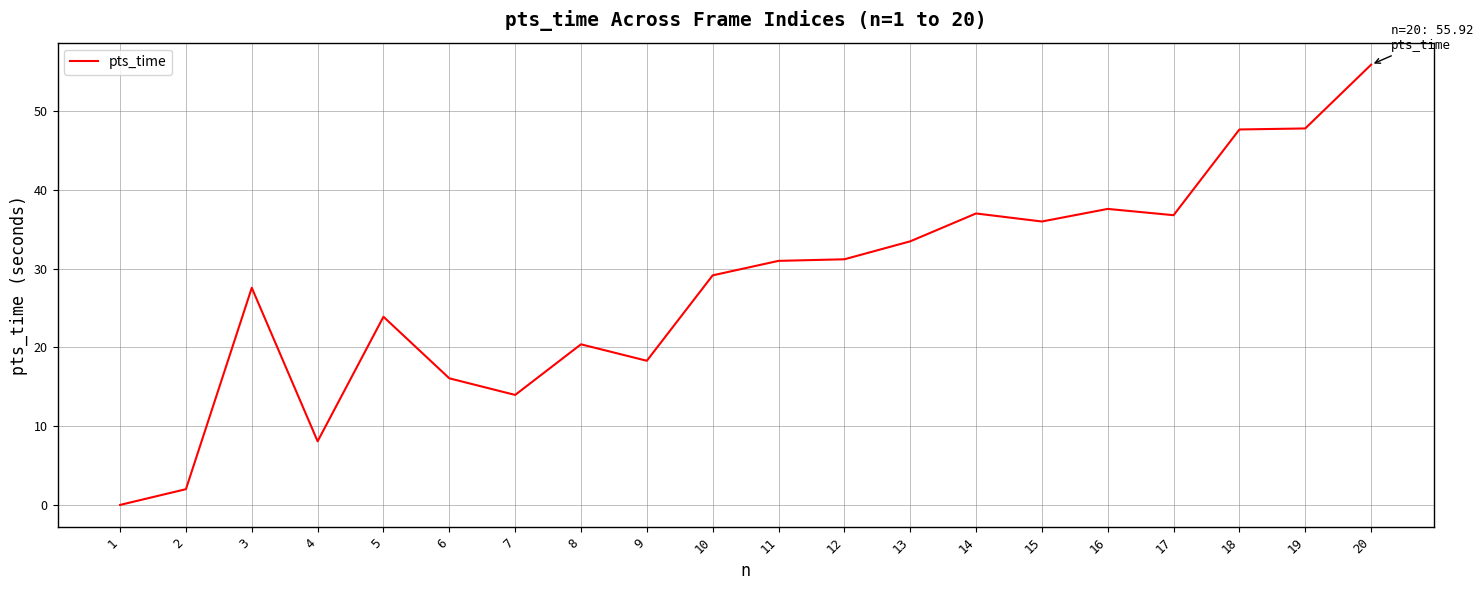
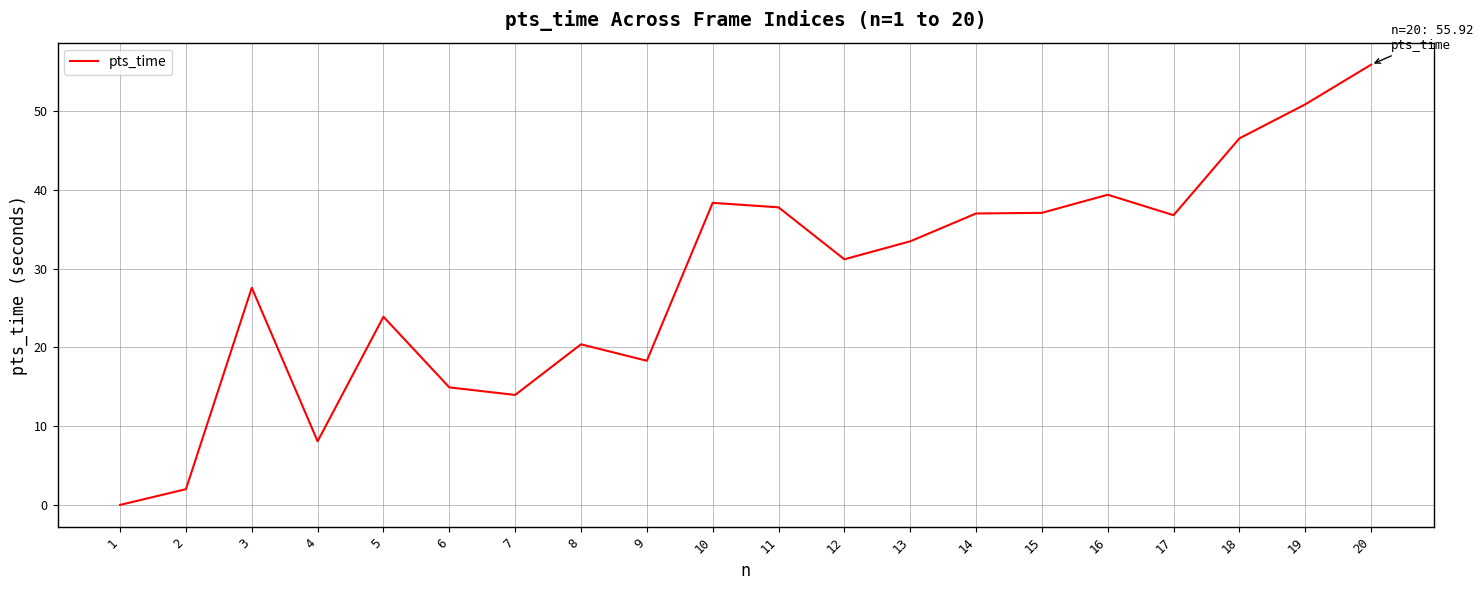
  {
    "1": 0,
    "2": 2,
    "3": 28,
    "4": 8,
    "5": 24,
-   "6": 16,
+   "6": 15,
    "7": 14,
    "8": 20,
    "9": 18,
-   "10": 29,
-   "11": 31,
+   "10": 38,
+   "11": 38,
    "12": 31,
    "13": 33,
    "14": 37,
-   "15": 36,
-   "16": 38,
+   "15": 37,
+   "16": 39,
    "17": 37,
-   "18": 48,
-   "19": 48
+   "18": 47,
+   "19": 51
  }
